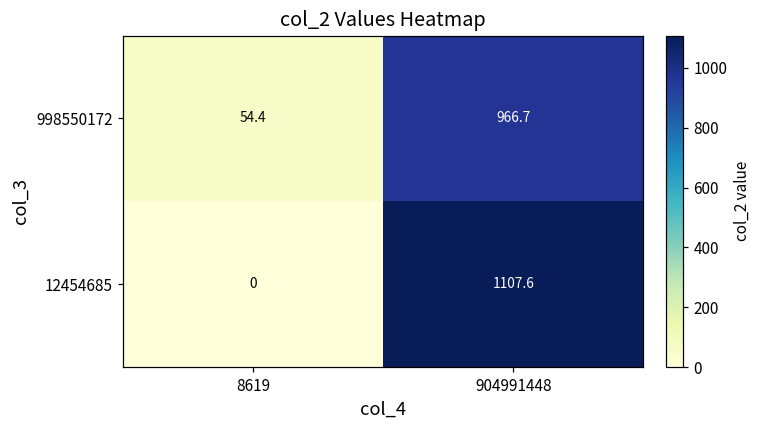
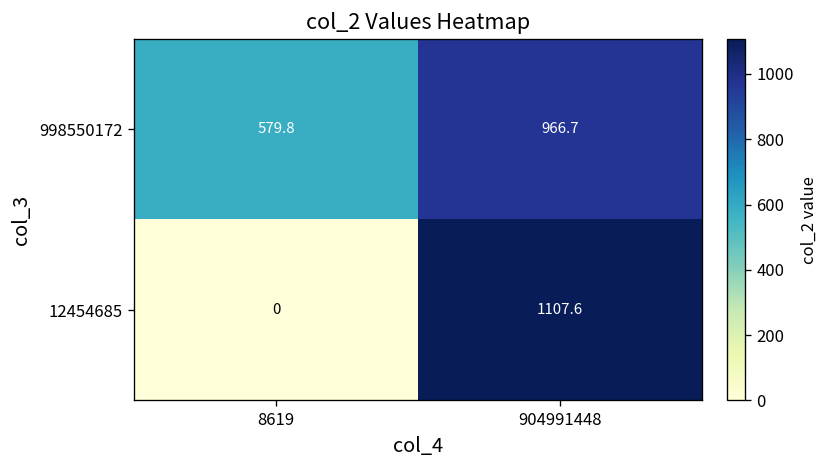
  {
    "998550172": {
-     "8619": 54.4,
+     "8619": 579.8,
      "904991448": 966.7
    },
    "12454685": {
      "8619": 0,
      "904991448": 1107.6
    }
  }
